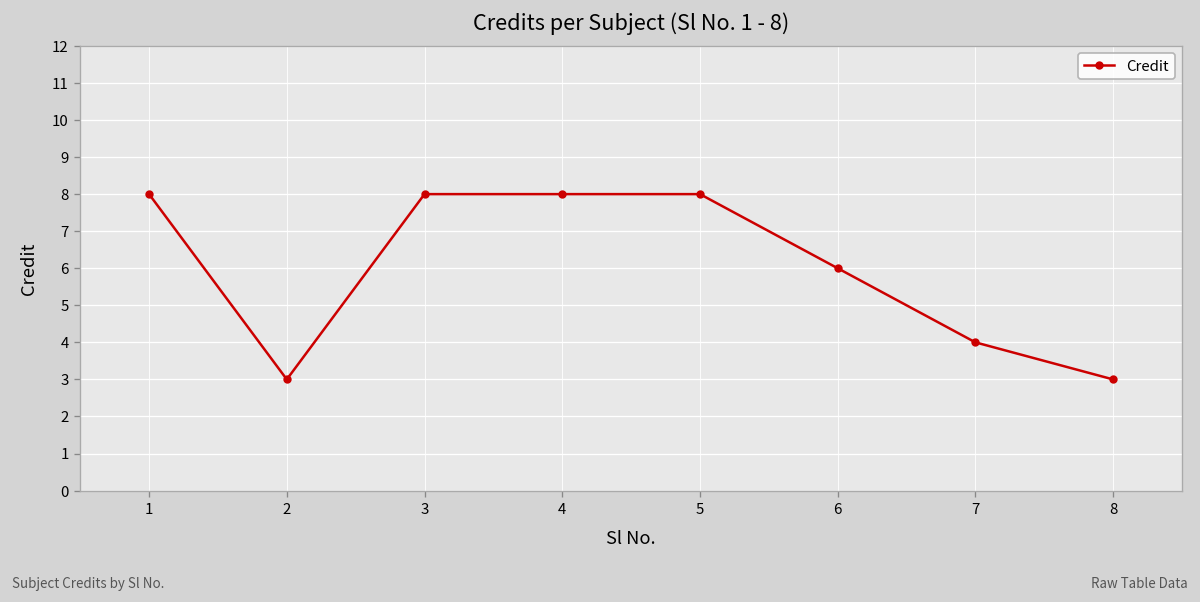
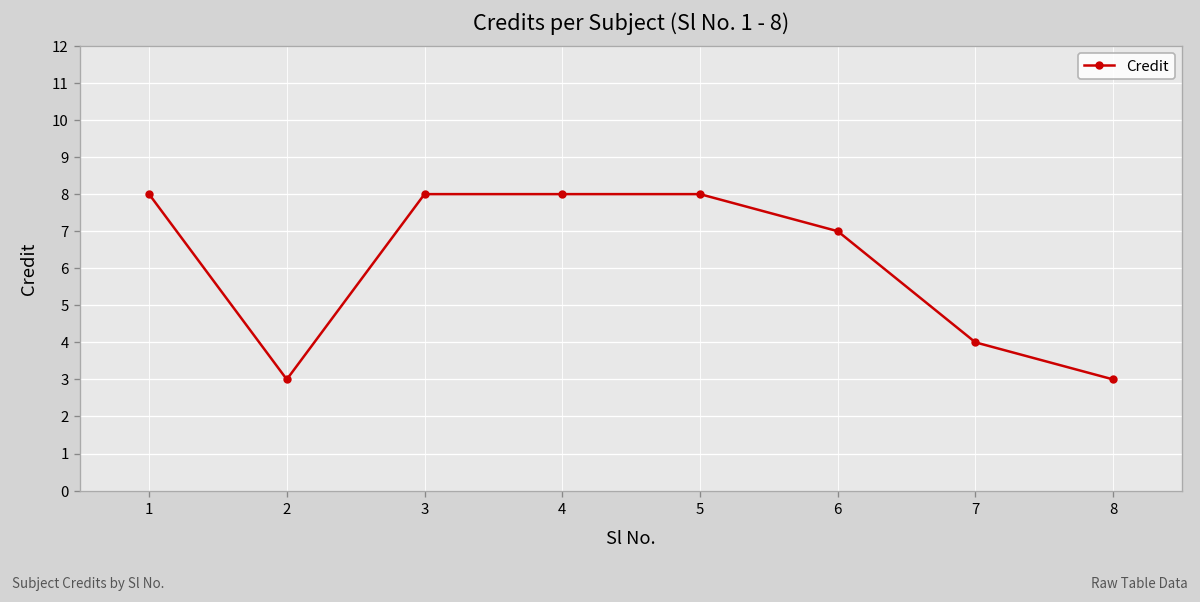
  {
    "1": 8,
    "2": 3,
    "3": 8,
    "4": 8,
    "5": 8,
-   "6": 6,
+   "6": 7,
    "7": 4,
    "8": 3
  }
